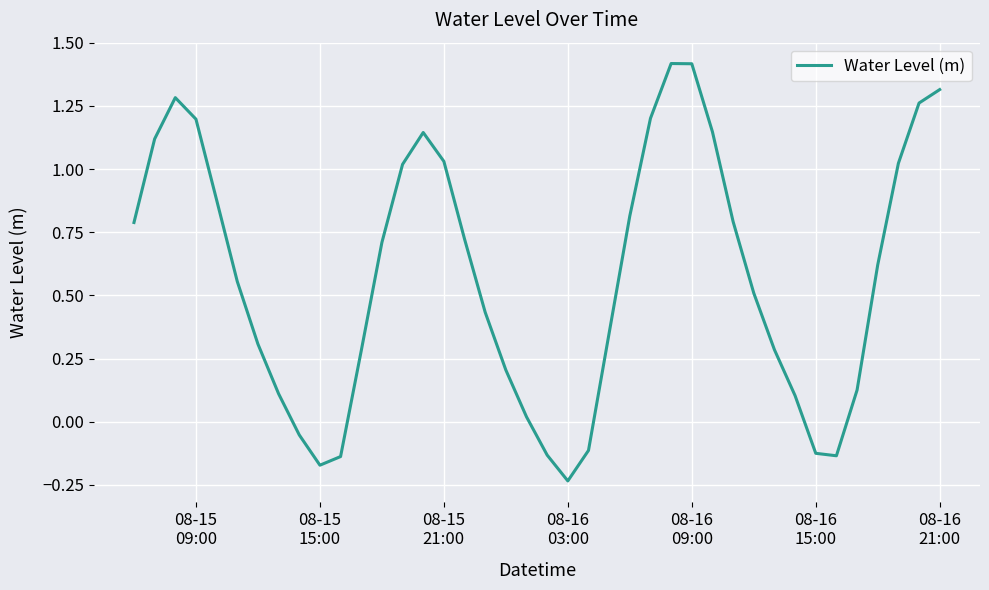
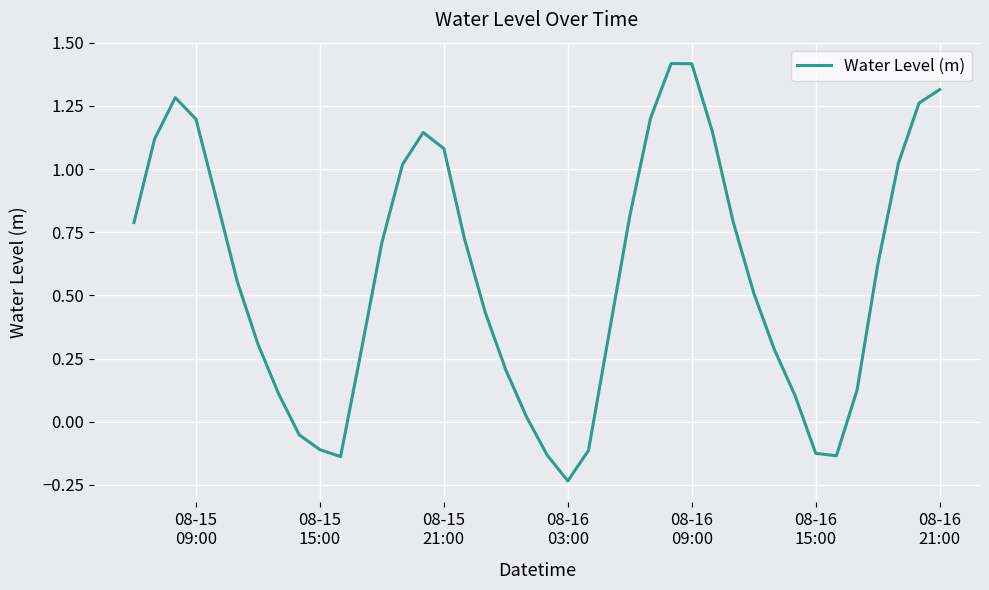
  {
    "08-15 09:00": 1.20,
-   "08-15 15:00": -0.17,
-   "08-15 21:00": 1.03,
+   "08-15 15:00": -0.11,
+   "08-15 21:00": 1.08,
    "08-16 03:00": -0.23,
    "08-16 09:00": 1.42,
    "08-16 15:00": -0.12,
    "08-16 21:00": 1.31
  }
